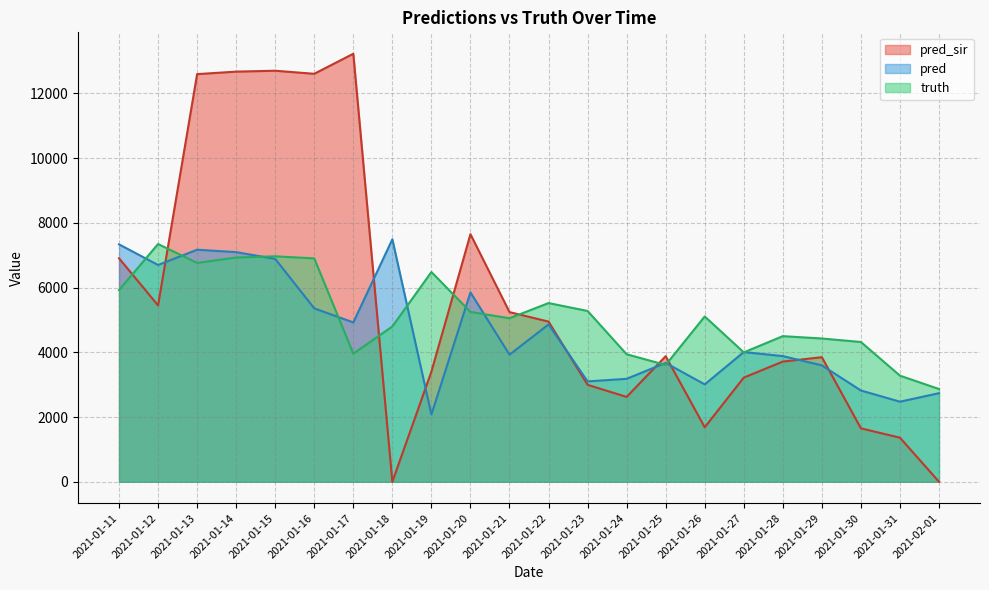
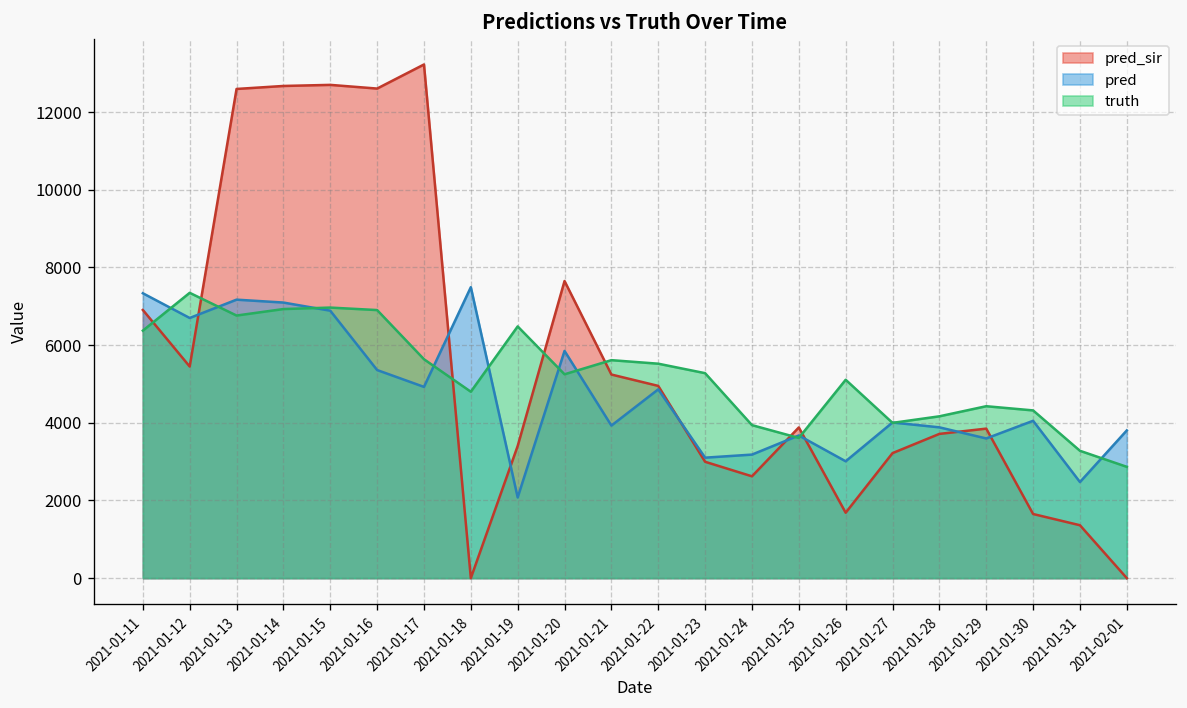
  {
    "pred_sir": {
      "2021-01-11": 6900,
      "2021-01-12": 5400,
      "2021-01-13": 12600,
      "2021-01-14": 12700,
      "2021-01-15": 12700,
      "2021-01-16": 12600,
      "2021-01-17": 13200,
      "2021-01-18": 0,
      "2021-01-19": 3400,
      "2021-01-20": 7700,
      "2021-01-21": 5200,
      "2021-01-22": 5000,
      "2021-01-23": 3000,
      "2021-01-24": 2600,
      "2021-01-25": 3900,
      "2021-01-26": 1700,
      "2021-01-27": 3200,
      "2021-01-28": 3700,
      "2021-01-29": 3800,
      "2021-01-30": 1700,
      "2021-01-31": 1400,
      "2021-02-01": 0
    },
    "pred": {
      "2021-01-11": 7300,
      "2021-01-12": 6700,
      "2021-01-13": 7200,
      "2021-01-14": 7100,
      "2021-01-15": 6900,
      "2021-01-16": 5400,
      "2021-01-17": 4900,
      "2021-01-18": 7500,
      "2021-01-19": 2100,
      "2021-01-20": 5900,
      "2021-01-21": 3900,
      "2021-01-22": 4900,
      "2021-01-23": 3100,
      "2021-01-24": 3200,
      "2021-01-26": 3000,
      "2021-01-28": 3900,
      "2021-01-29": 3600,
-     "2021-01-30": 2800,
+     "2021-01-30": 4100,
      "2021-01-31": 2500,
-     "2021-02-01": 2700
+     "2021-02-01": 3800
    },
    "truth": {
-     "2021-01-11": 5900,
+     "2021-01-11": 6400,
      "2021-01-12": 7300,
      "2021-01-13": 6800,
      "2021-01-14": 6900,
      "2021-01-15": 7000,
      "2021-01-16": 6900,
-     "2021-01-17": 4000,
+     "2021-01-17": 5600,
      "2021-01-18": 4800,
      "2021-01-19": 6500,
      "2021-01-20": 5200,
-     "2021-01-21": 5100,
+     "2021-01-21": 5600,
      "2021-01-22": 5500,
      "2021-01-23": 5300,
      "2021-01-24": 3900,
      "2021-01-26": 5100,
-     "2021-01-28": 4500,
+     "2021-01-28": 4200,
      "2021-01-29": 4400,
      "2021-01-30": 4300,
      "2021-01-31": 3300,
      "2021-02-01": 2900
    }
  }
